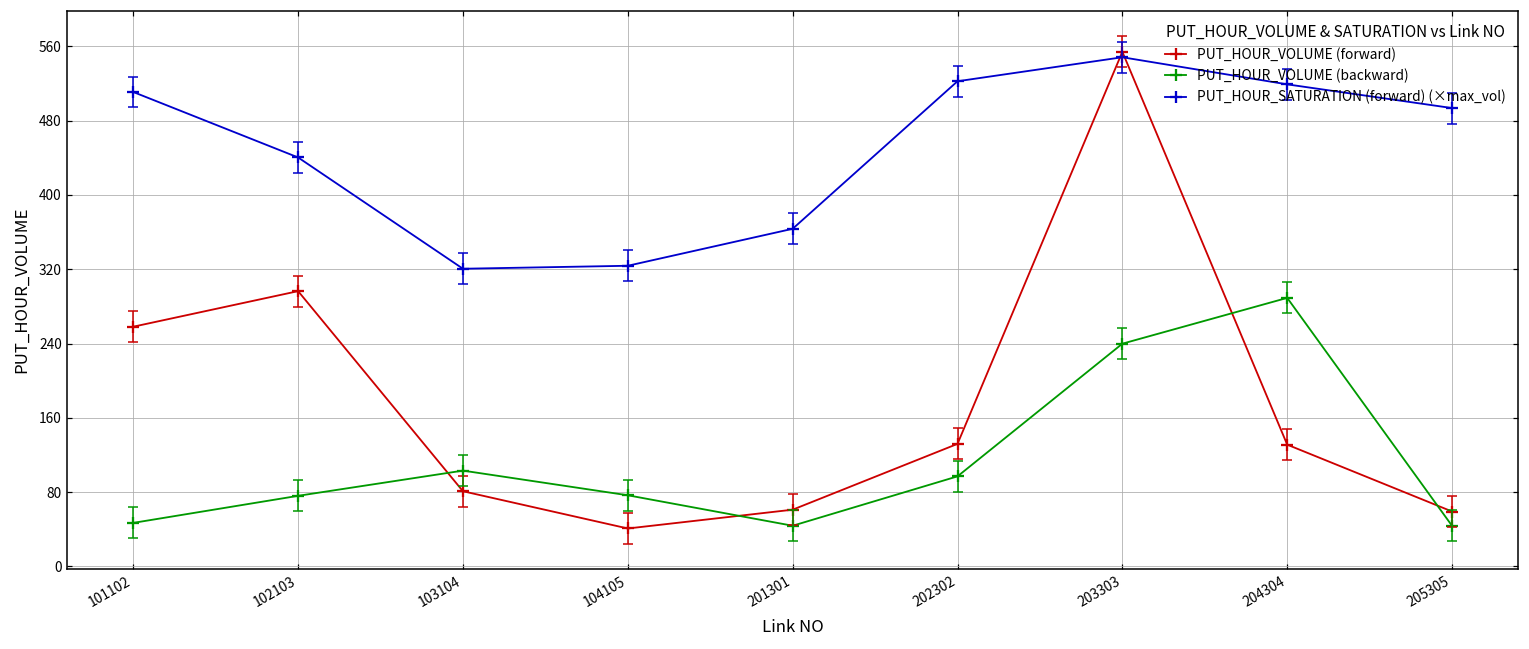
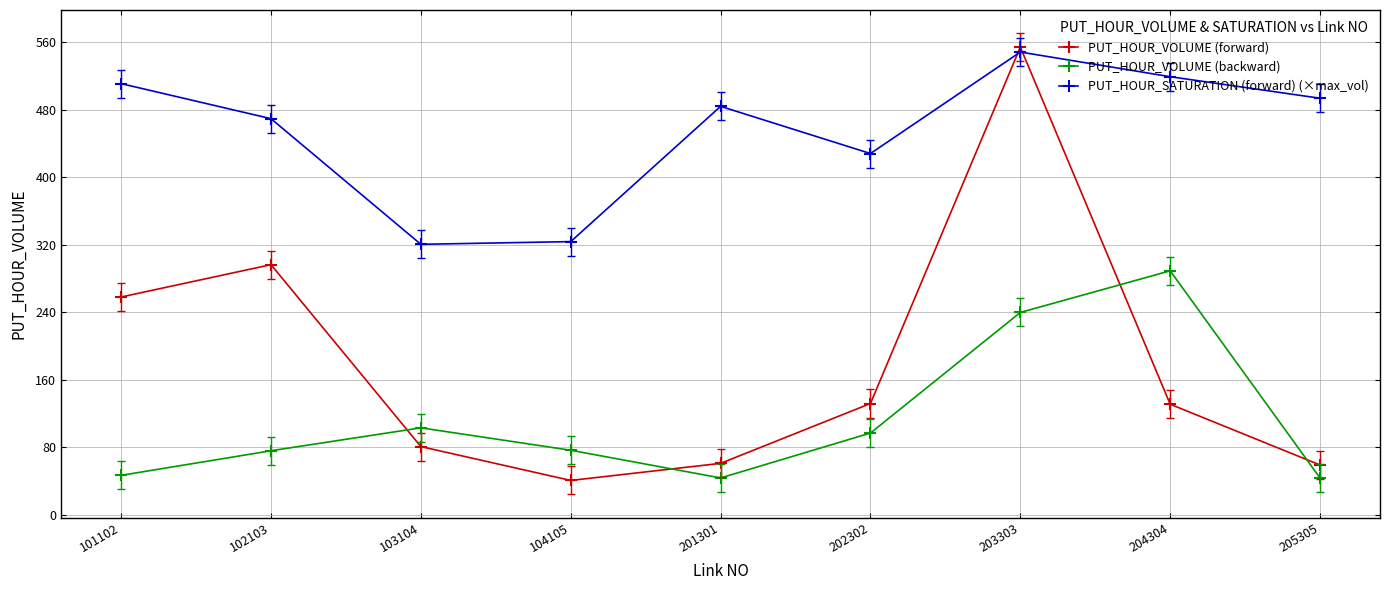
  {
    "PUT_HOUR_VOLUME (forward)": {
      "101102": 260,
      "102103": 300,
      "103104": 80,
      "104105": 40,
      "202302": 130,
      "203303": 550,
      "204304": 130
    },
    "PUT_HOUR_VOLUME (backward)": {
      "101102": 50,
      "102103": 80,
      "103104": 100,
      "104105": 80,
      "202302": 100,
      "203303": 240,
      "204304": 290
    },
    "PUT_HOUR_SATURATION (forward) (×max_vol)": {
      "101102": 510,
-     "102103": 440,
+     "102103": 470,
      "103104": 320,
      "104105": 320,
-     "201301": 360,
-     "202302": 520,
+     "201301": 480,
+     "202302": 430,
      "203303": 550,
      "204304": 520,
      "205305": 490
    }
  }
